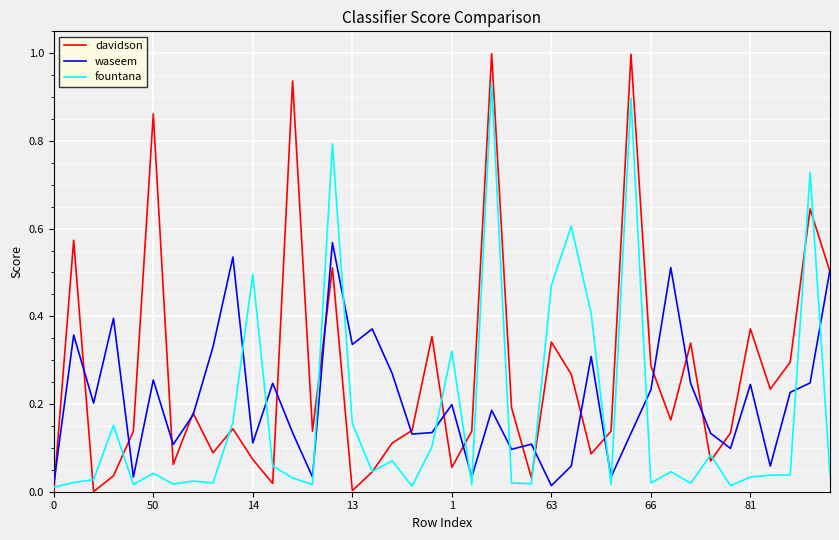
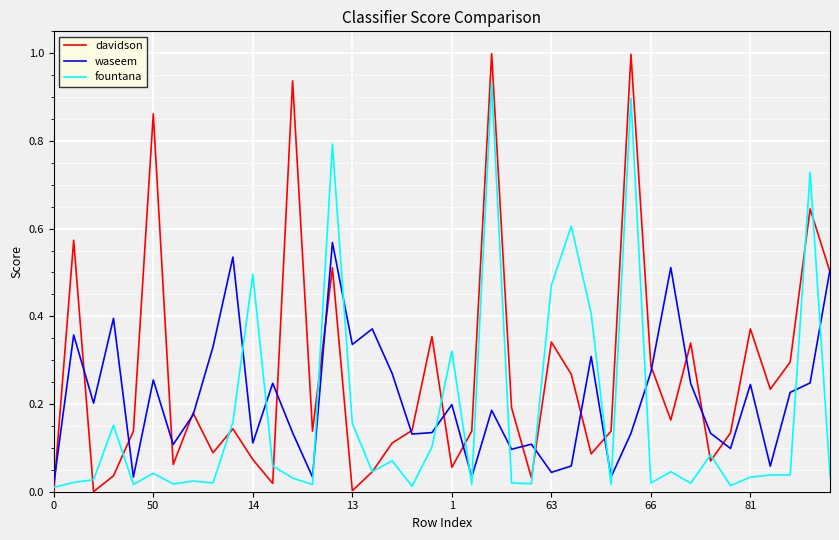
  {
    "davidson": {
      "0": 0.00,
      "50": 0.86,
      "63": 0.34,
      "66": 0.29,
      "81": 0.37
    },
    "waseem": {
      "0": 0.02,
      "50": 0.25,
-     "63": 0.01,
-     "66": 0.23,
+     "63": 0.04,
+     "66": 0.27,
      "81": 0.24
    },
    "fountana": {
      "0": 0.01,
      "50": 0.04,
      "63": 0.47,
      "66": 0.02,
      "81": 0.03
    }
  }
